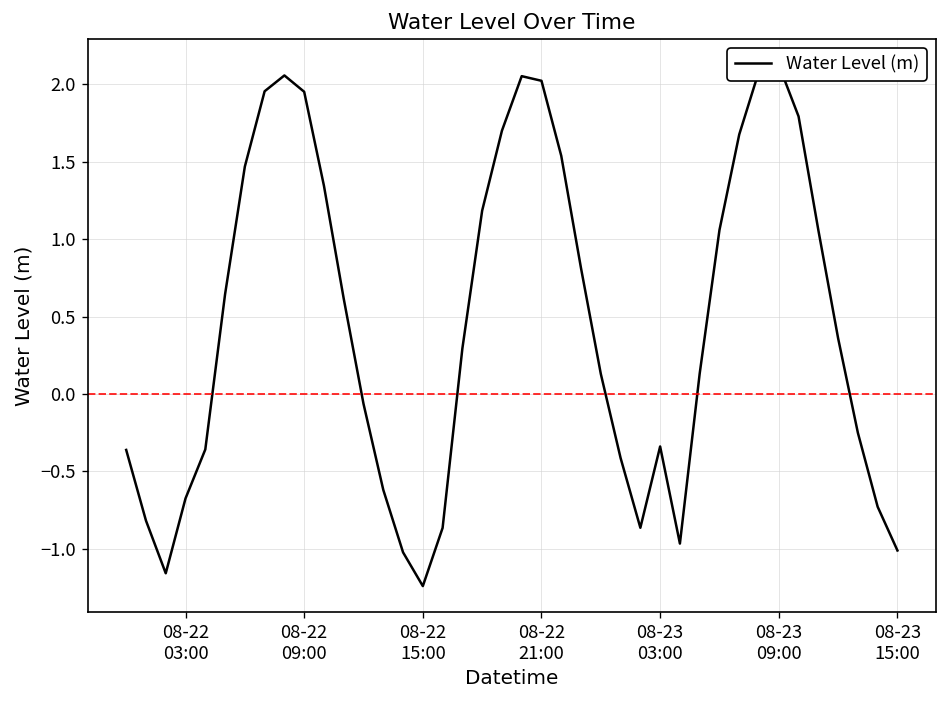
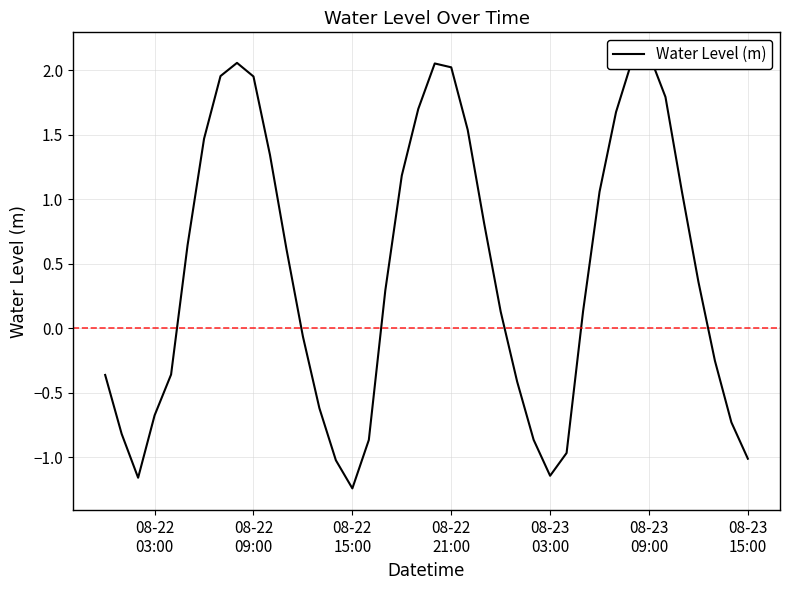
  {
    "08-22 03:00": -0.67,
    "08-22 09:00": 1.95,
    "08-22 15:00": -1.24,
    "08-22 21:00": 2.02,
-   "08-23 03:00": -0.34,
+   "08-23 03:00": -1.14,
    "08-23 15:00": -1.01
  }
